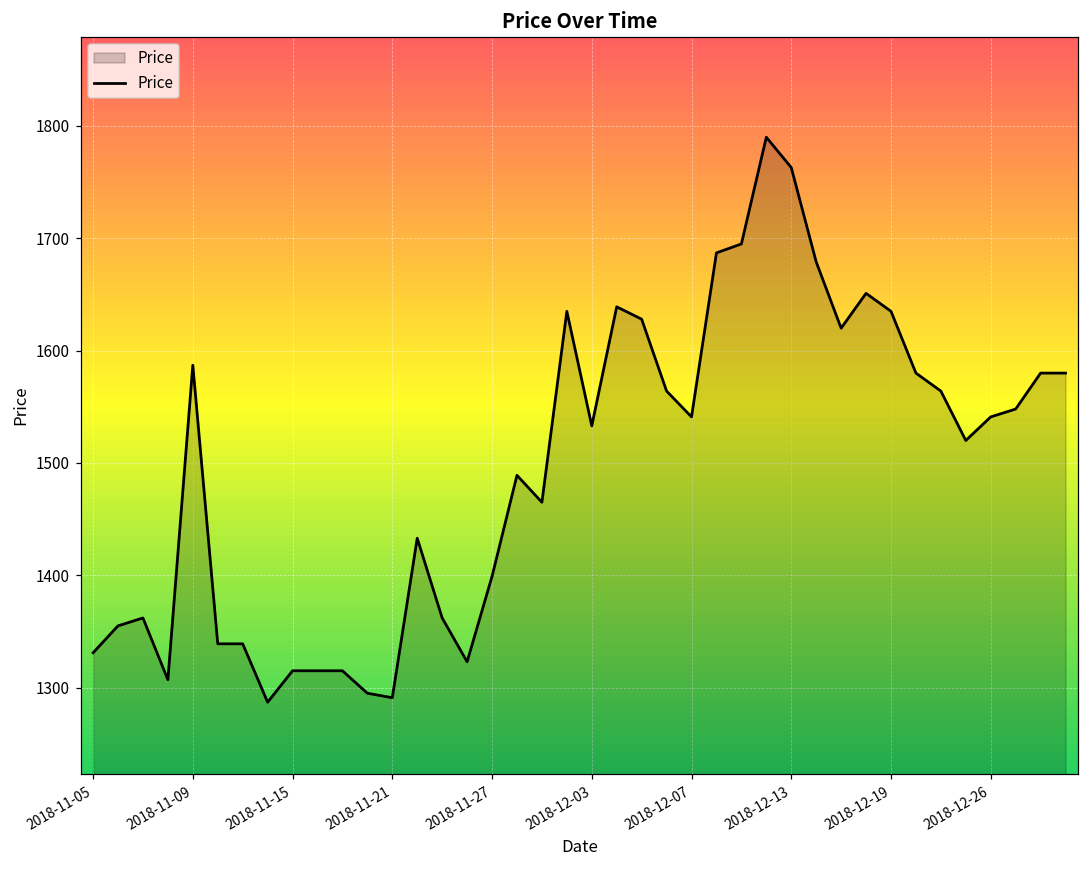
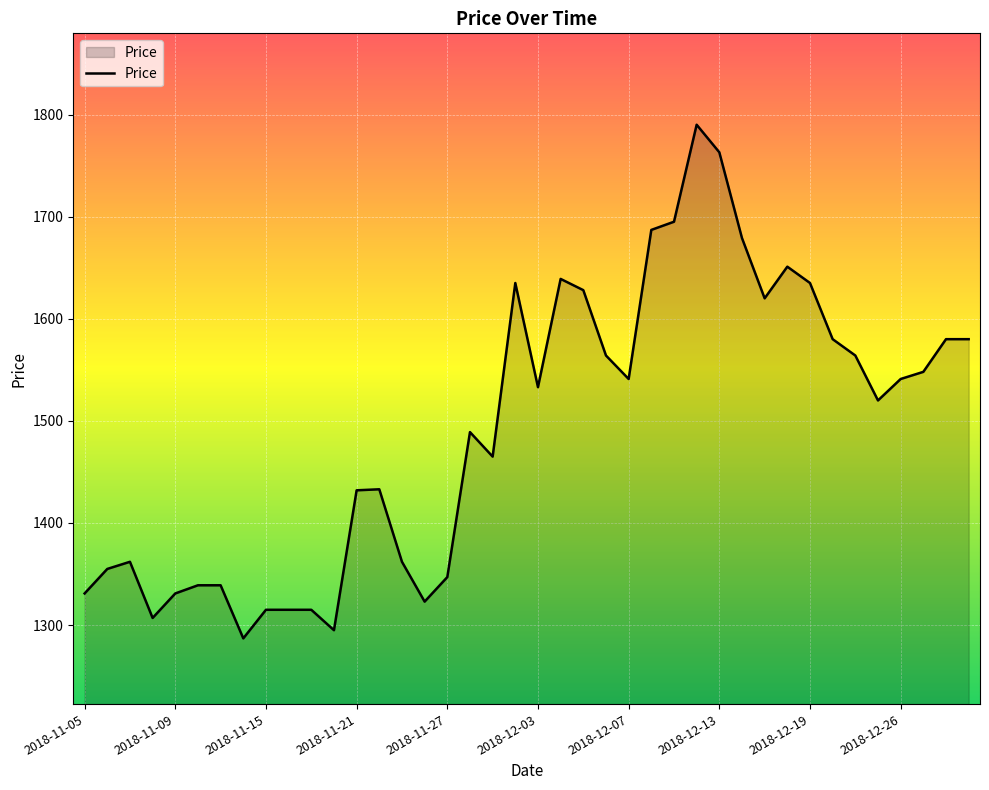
  {
    "2018-11-05": 1331,
-   "2018-11-09": 1587,
+   "2018-11-09": 1331,
    "2018-11-15": 1315,
-   "2018-11-21": 1291,
-   "2018-11-27": 1399,
+   "2018-11-21": 1432,
+   "2018-11-27": 1347,
    "2018-12-03": 1533,
    "2018-12-07": 1541,
    "2018-12-13": 1763,
    "2018-12-19": 1635,
    "2018-12-26": 1541
  }
